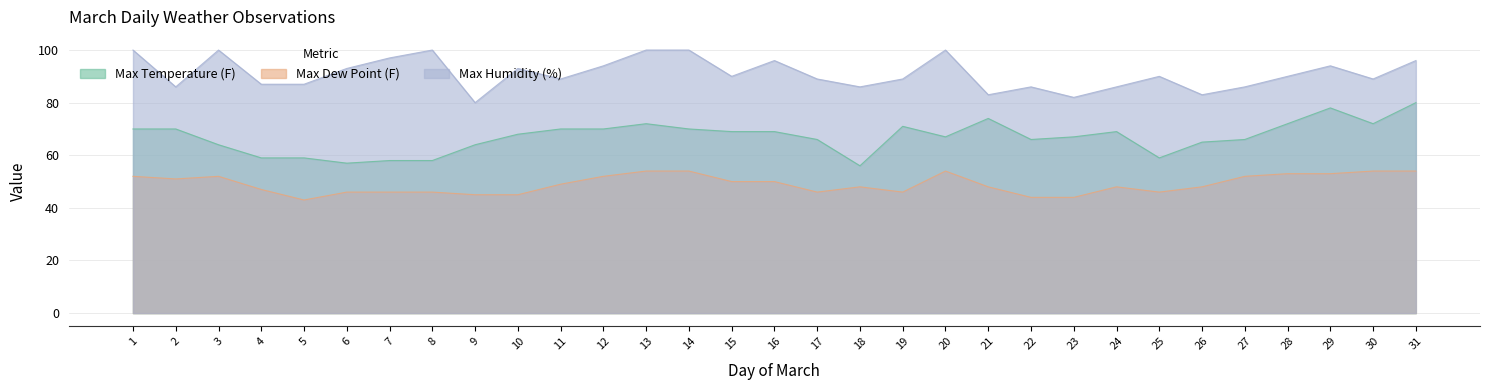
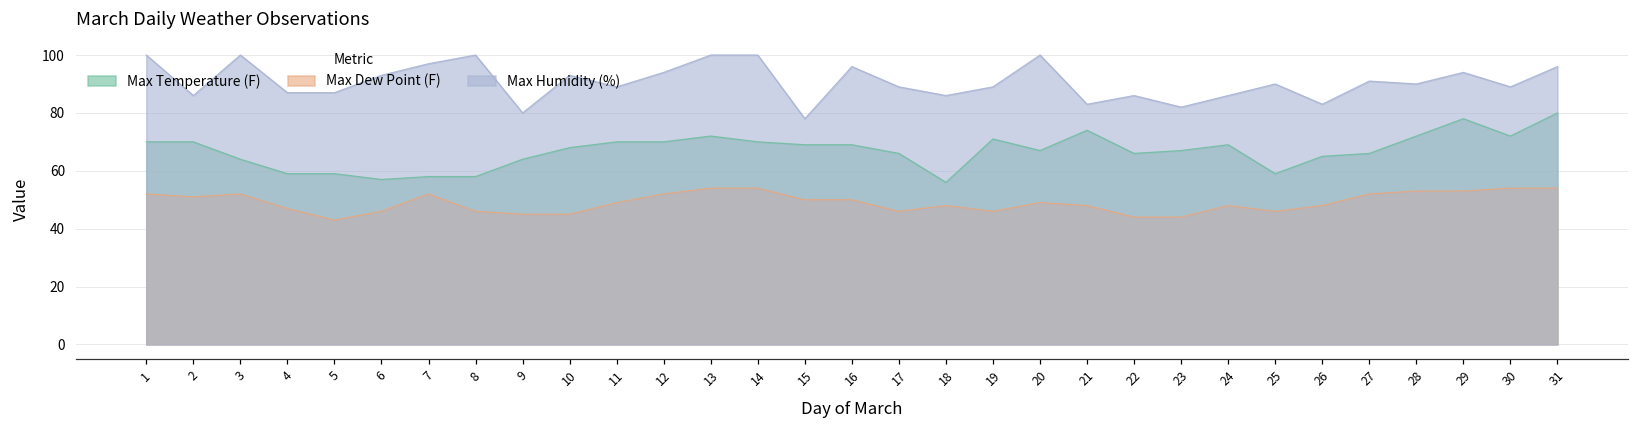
  {
    "Max Temperature (F)": {
      "1": 70,
      "2": 70,
      "3": 64,
      "4": 59,
      "5": 59,
      "6": 57,
      "7": 58,
      "8": 58,
      "9": 64,
      "10": 68,
      "11": 70,
      "12": 70,
      "13": 72,
      "14": 70,
      "15": 69,
      "16": 69,
      "17": 66,
      "18": 56,
      "19": 71,
      "20": 67,
      "21": 74,
      "22": 66,
      "23": 67,
      "24": 69,
      "25": 59,
      "26": 65,
      "27": 66,
      "28": 72,
      "29": 78,
      "30": 72,
      "31": 80
    },
    "Max Dew Point (F)": {
      "1": 52,
      "2": 51,
      "3": 52,
      "4": 47,
      "5": 43,
      "6": 46,
-     "7": 46,
+     "7": 52,
      "8": 46,
      "9": 45,
      "10": 45,
      "11": 49,
      "12": 52,
      "13": 54,
      "14": 54,
      "15": 50,
      "16": 50,
      "17": 46,
      "18": 48,
      "19": 46,
-     "20": 54,
+     "20": 49,
      "21": 48,
      "22": 44,
      "23": 44,
      "24": 48,
      "25": 46,
      "26": 48,
      "27": 52,
      "28": 53,
      "29": 53,
      "30": 54,
      "31": 54
    },
    "Max Humidity (%)": {
      "1": 100,
      "2": 86,
      "3": 100,
      "4": 87,
      "5": 87,
      "6": 93,
      "7": 97,
      "8": 100,
      "9": 80,
      "10": 93,
      "11": 89,
      "12": 94,
      "13": 100,
      "14": 100,
-     "15": 90,
+     "15": 78,
      "16": 96,
      "17": 89,
      "18": 86,
      "19": 89,
      "20": 100,
      "21": 83,
      "22": 86,
      "23": 82,
      "24": 86,
      "25": 90,
      "26": 83,
-     "27": 86,
+     "27": 91,
      "28": 90,
      "29": 94,
      "30": 89,
      "31": 96
    }
  }
